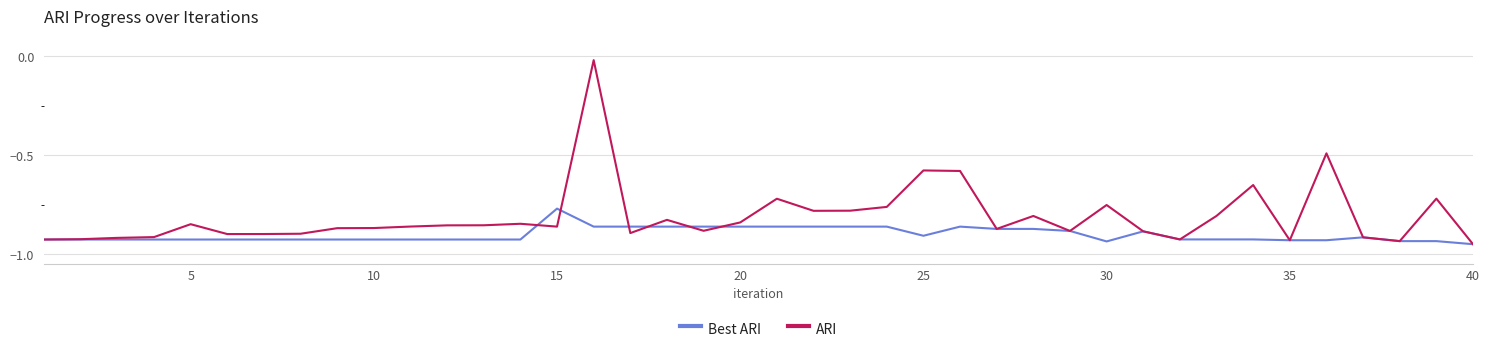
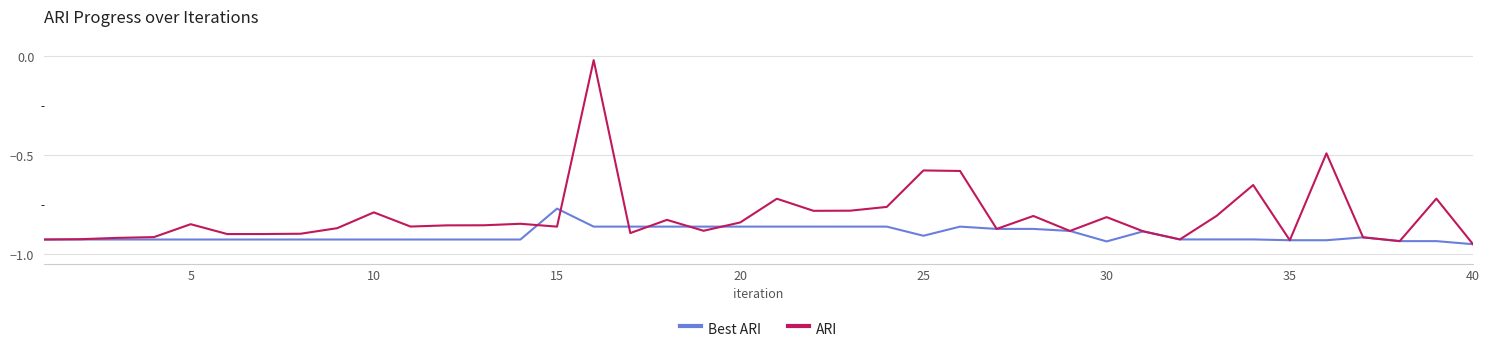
  {
    "Best ARI": {
      "5": -0.92,
      "10": -0.92,
      "15": -0.77,
      "20": -0.86,
      "25": -0.91,
      "30": -0.93
    },
    "ARI": {
      "5": -0.85,
-     "10": -0.87,
+     "10": -0.79,
      "15": -0.86,
      "20": -0.84,
      "25": -0.58,
-     "30": -0.75
+     "30": -0.81
    }
  }
